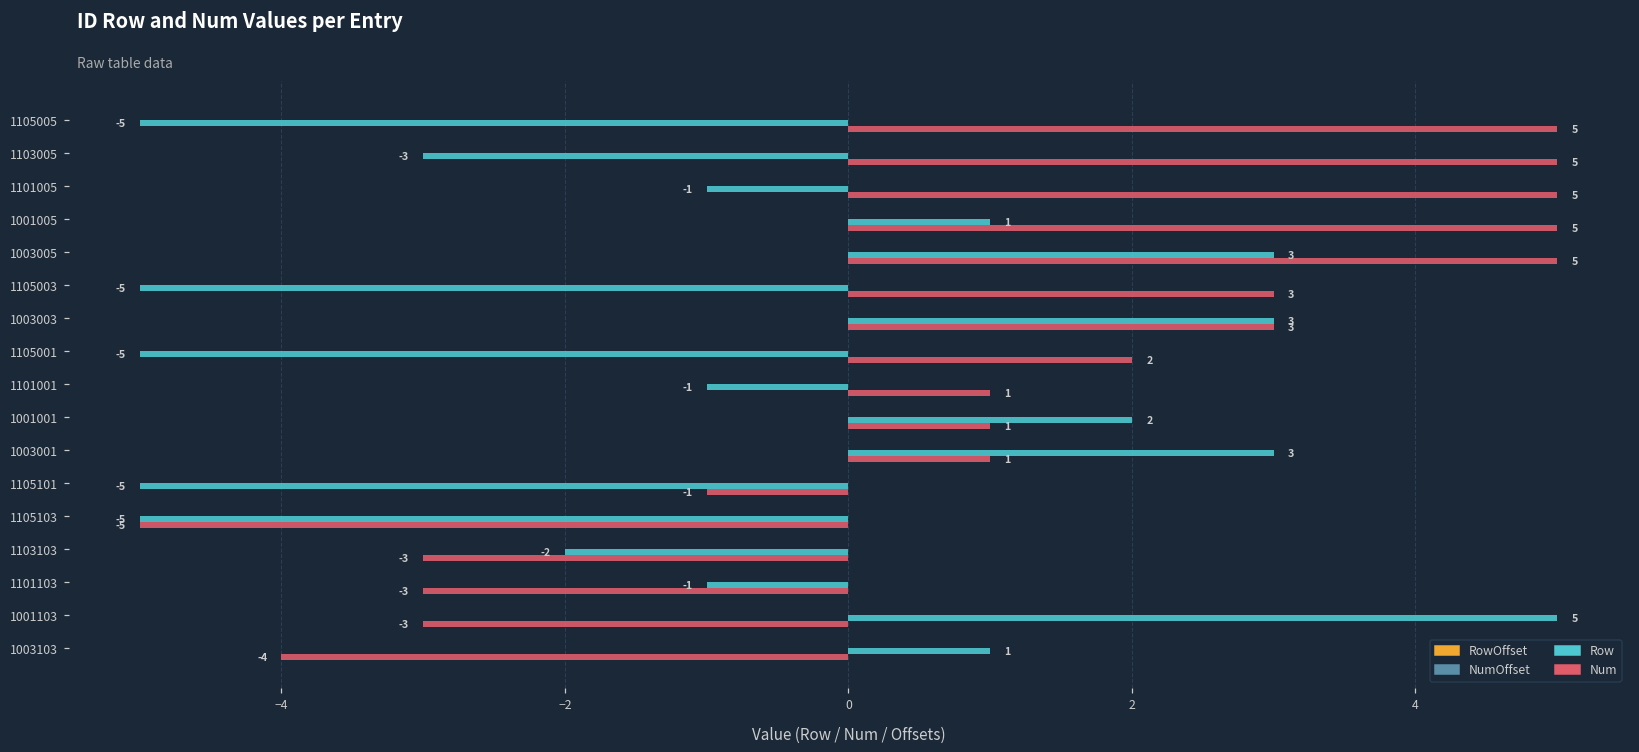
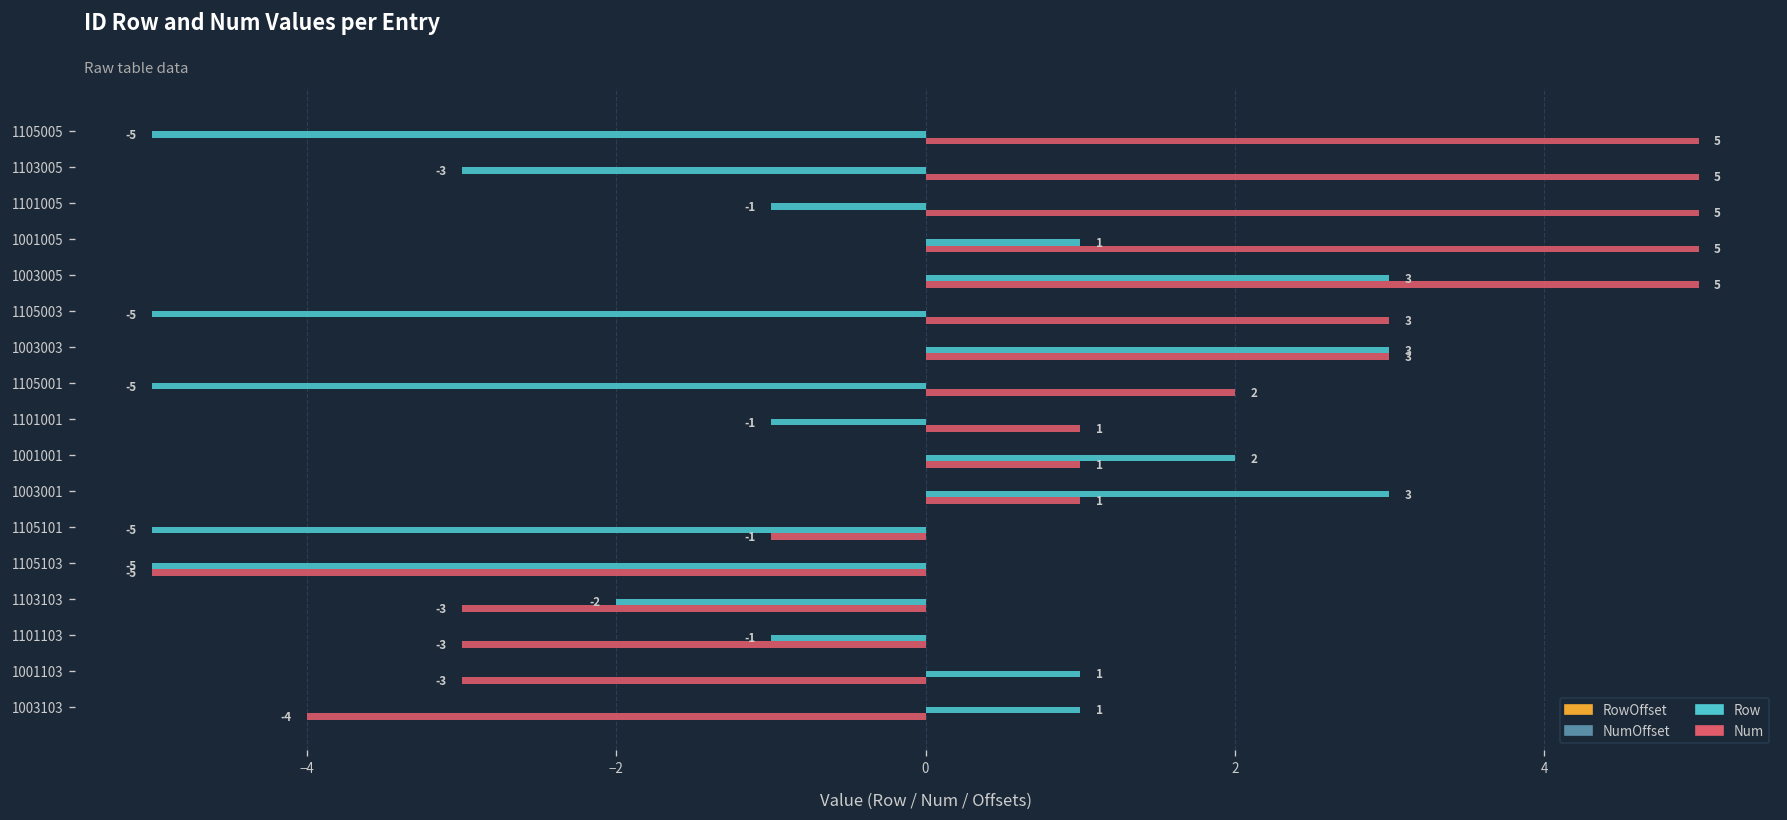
  {
    "RowOffset": {
      "1105005": 0.00,
      "1103005": 0.00,
      "1101005": 0.00,
      "1001005": 0.00,
      "1003005": 0.00,
      "1105003": 0.00,
      "1003003": 0.00,
      "1105001": 0.00,
      "1101001": 0.00,
      "1001001": 0.00,
      "1003001": 0.00,
      "1105101": 0.00,
      "1105103": 0.00,
      "1103103": 0.00,
      "1101103": 0.00,
      "1001103": 0.00,
      "1003103": 0.00
    },
    "NumOffset": {
      "1105005": 0.00,
      "1103005": 0.00,
      "1101005": 0.00,
      "1001005": 0.00,
      "1003005": 0.00,
      "1105003": 0.00,
      "1003003": 0.00,
      "1105001": 0.00,
      "1101001": 0.00,
      "1001001": 0.00,
      "1003001": 0.00,
      "1105101": 0.00,
      "1105103": 0.00,
      "1103103": 0.00,
      "1101103": 0.00,
      "1001103": 0.00,
      "1003103": 0.00
    },
    "Row": {
      "1105005": -5,
      "1103005": -3,
      "1101005": -1,
      "1001005": 1,
      "1003005": 3,
      "1105003": -5,
      "1105001": -5,
      "1101001": -1,
      "1001001": 2,
      "1003001": 3,
      "1105101": -5,
      "1103103": -2,
      "1101103": -1,
-     "1001103": 5,
+     "1001103": 1,
      "1003103": 1
    },
    "Num": {
      "1105005": 5,
      "1103005": 5,
      "1101005": 5,
      "1001005": 5,
      "1003005": 5,
      "1105003": 3,
      "1105001": 2,
      "1101001": 1,
      "1001001": 1,
      "1003001": 1,
      "1105101": -1,
      "1103103": -3,
      "1101103": -3,
      "1001103": -3,
      "1003103": -4
    }
  }
